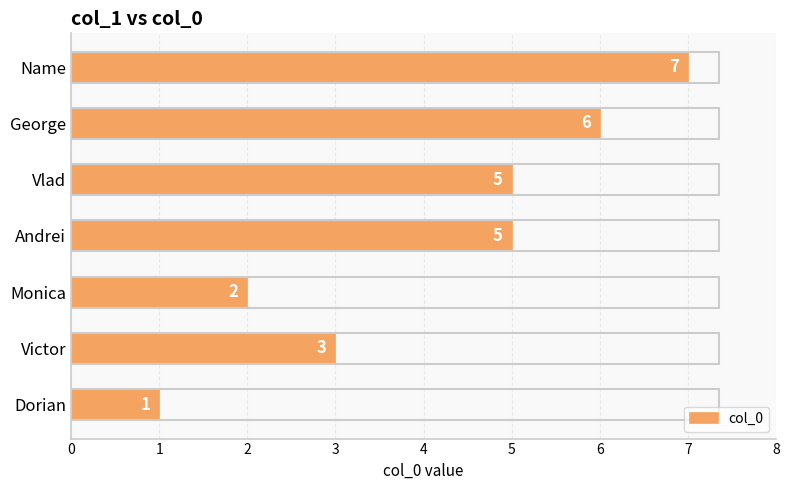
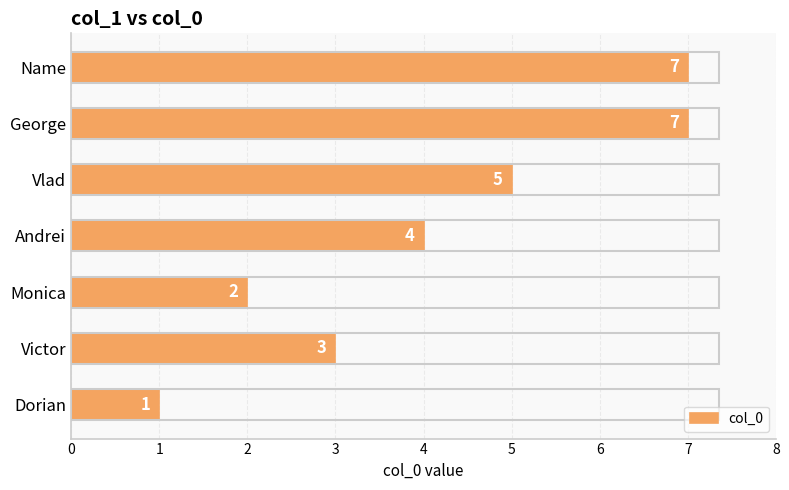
  {
    "Name": 7,
-   "George": 6,
+   "George": 7,
    "Vlad": 5,
-   "Andrei": 5,
+   "Andrei": 4,
    "Monica": 2,
    "Victor": 3,
    "Dorian": 1
  }
